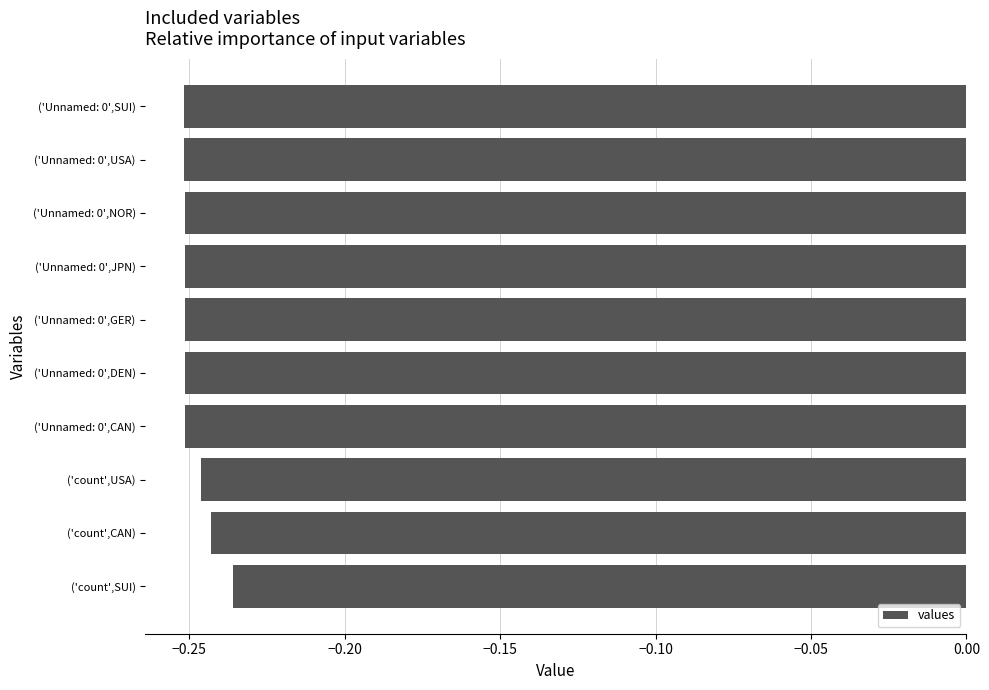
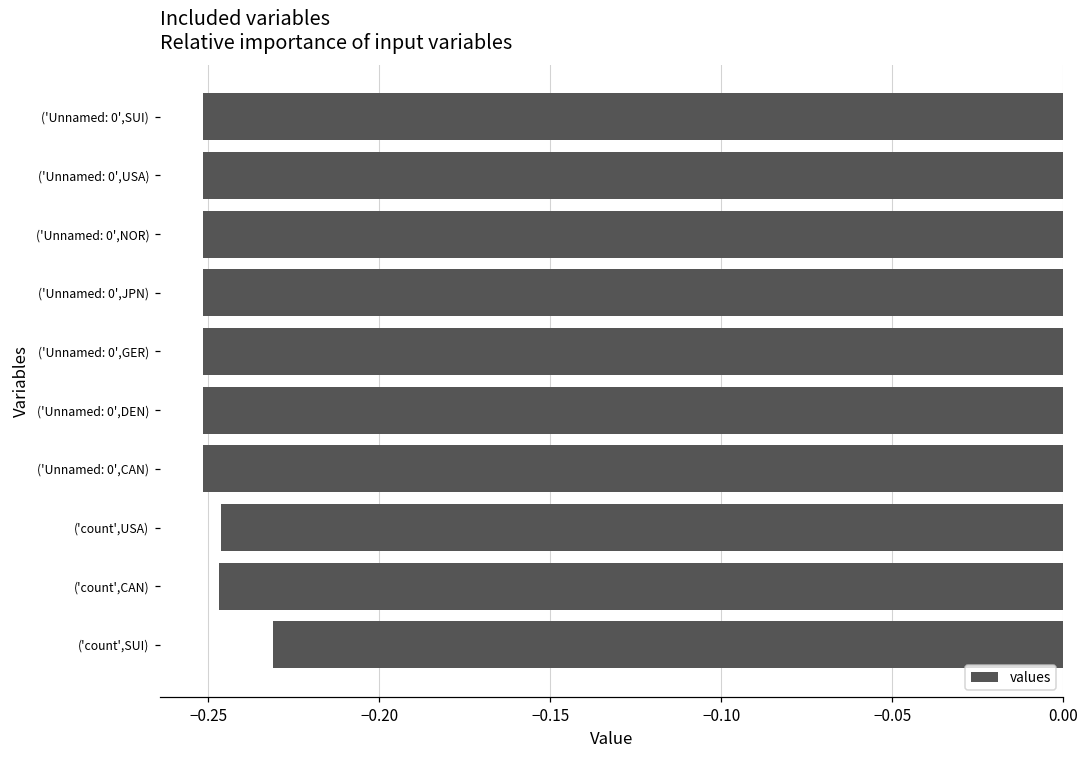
  {
    "('Unnamed: 0',SUI)": -0.252,
    "('Unnamed: 0',USA)": -0.252,
    "('Unnamed: 0',NOR)": -0.252,
    "('Unnamed: 0',JPN)": -0.252,
    "('Unnamed: 0',GER)": -0.252,
    "('Unnamed: 0',DEN)": -0.252,
    "('Unnamed: 0',CAN)": -0.252,
    "('count',USA)": -0.246,
-   "('count',CAN)": -0.243,
-   "('count',SUI)": -0.236
+   "('count',CAN)": -0.247,
+   "('count',SUI)": -0.231
  }
